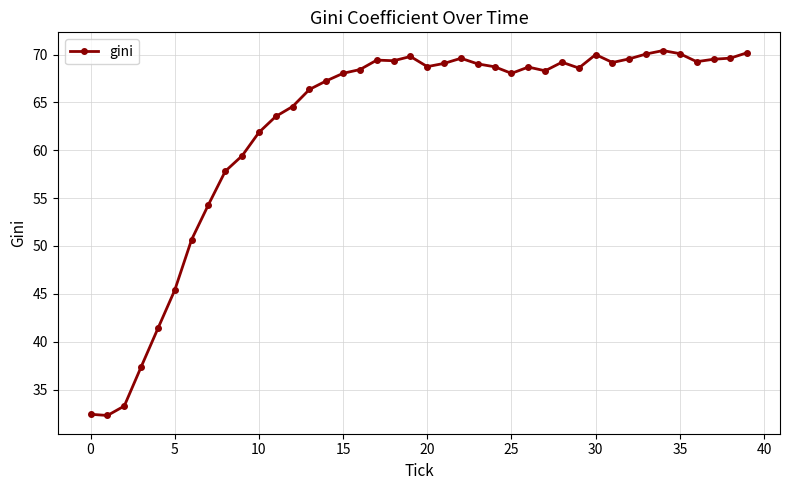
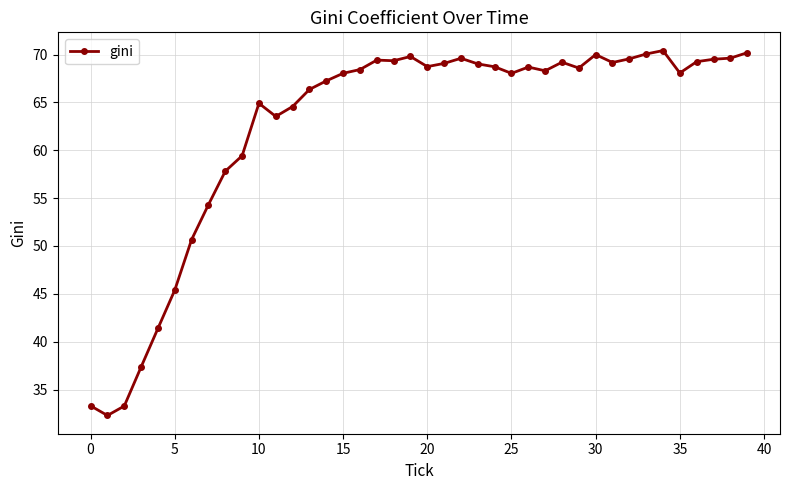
  {
-   "0": 32,
+   "0": 33,
    "5": 45,
-   "10": 62,
+   "10": 65,
    "15": 68,
    "20": 69,
    "25": 68,
    "30": 70,
-   "35": 70
+   "35": 68
  }
